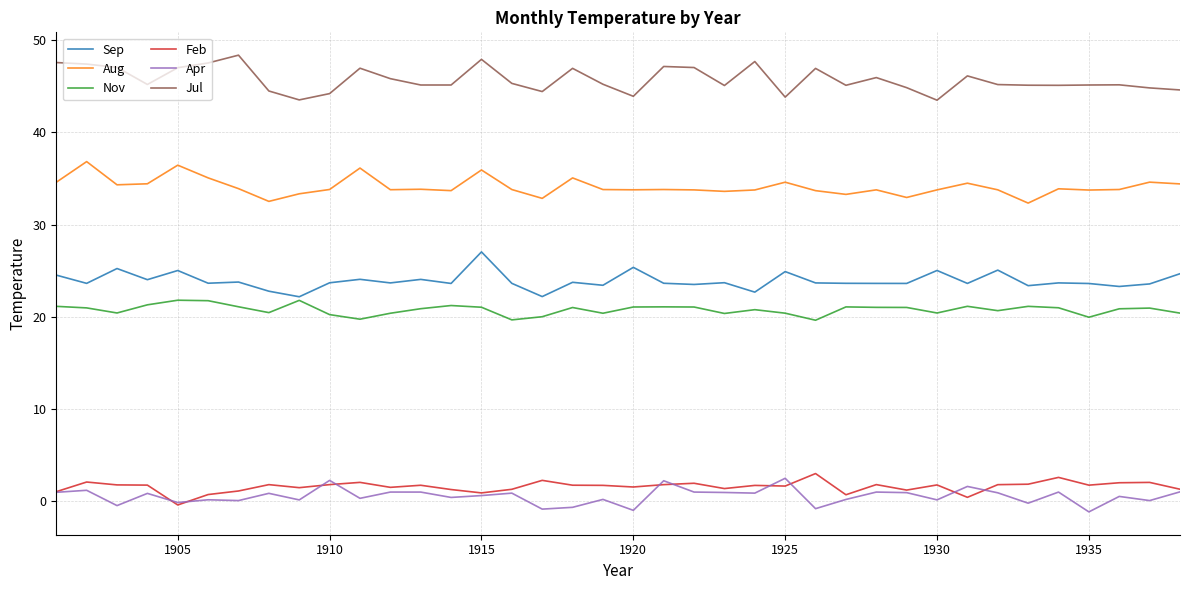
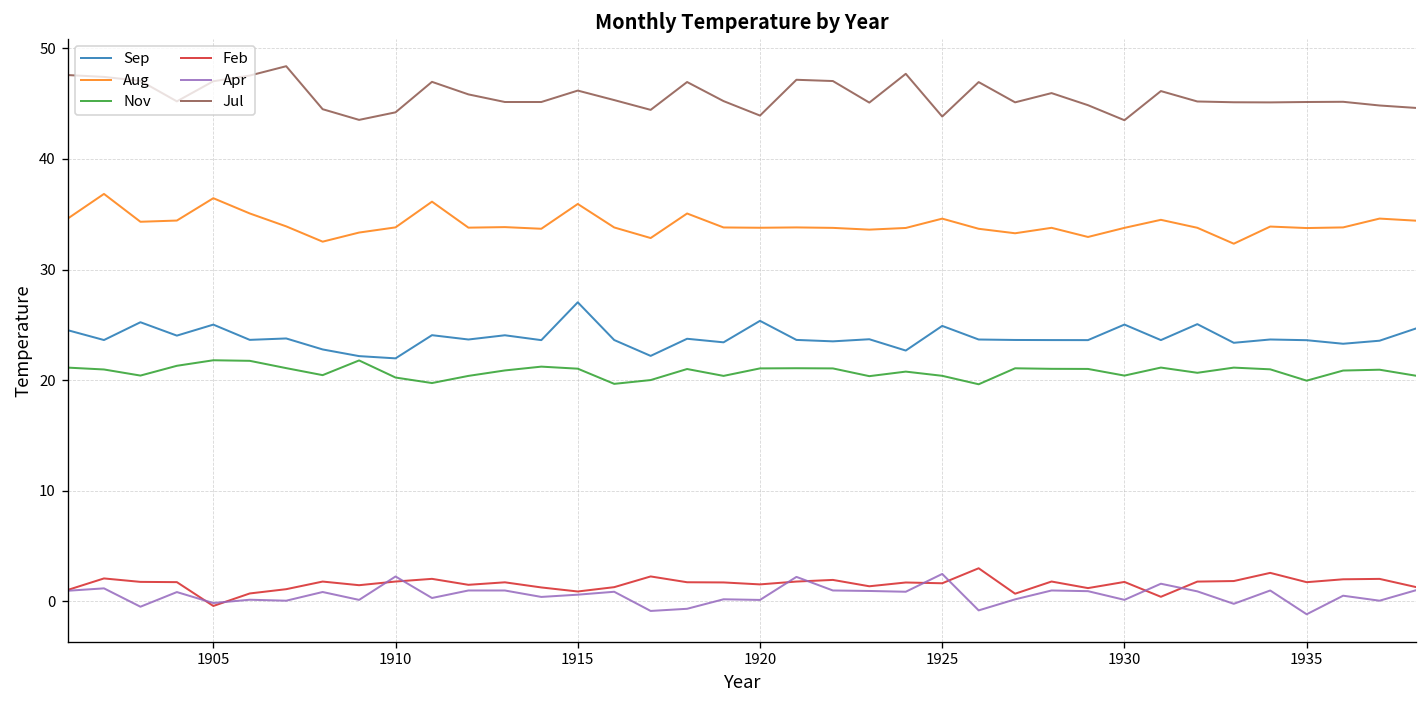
  {
    "Sep": {
      "1905": 25,
-     "1910": 24,
+     "1910": 22,
      "1915": 27,
      "1920": 25,
      "1925": 25,
      "1930": 25,
      "1935": 24
    },
    "Aug": {
      "1905": 36,
      "1910": 34,
      "1915": 36,
      "1920": 34,
      "1925": 35,
      "1930": 34,
      "1935": 34
    },
    "Nov": {
      "1905": 22,
      "1910": 20,
      "1915": 21,
      "1920": 21,
      "1925": 20,
      "1930": 20,
      "1935": 20
    },
    "Feb": {
      "1910": 2,
      "1915": 1,
      "1920": 2,
      "1925": 2,
      "1930": 2,
      "1935": 2
    },
    "Apr": {
      "1910": 2,
      "1915": 1,
-     "1920": -1,
+     "1920": 0,
      "1925": 2,
      "1930": 0,
      "1935": -1
    },
    "Jul": {
      "1910": 44,
-     "1915": 48,
+     "1915": 46,
      "1920": 44,
      "1925": 44,
      "1930": 43,
      "1935": 45
    }
  }
